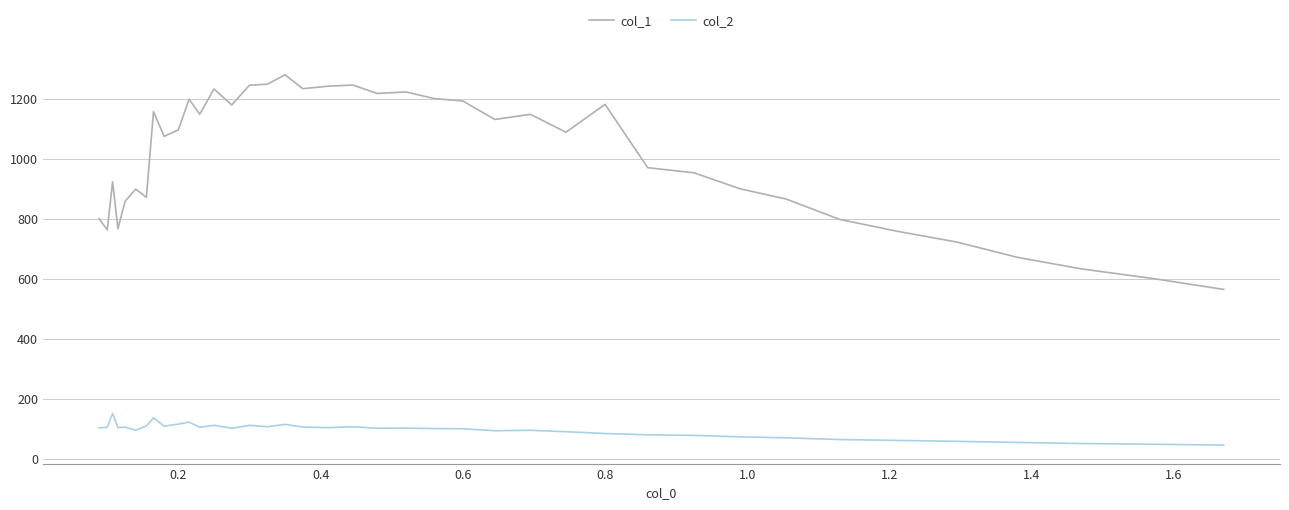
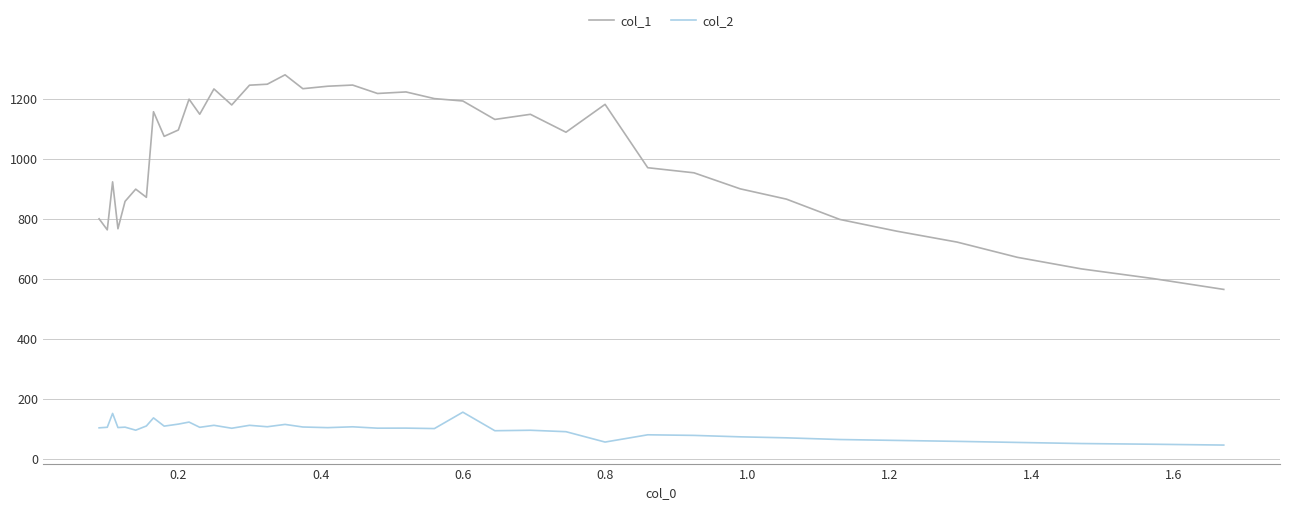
  {
    "col_1": {
      "0.2": 1100,
      "0.6": 1190,
      "0.8": 1180
    },
    "col_2": {
      "0.2": 120,
-     "0.6": 100,
-     "0.8": 90
+     "0.6": 160,
+     "0.8": 60
    }
  }
